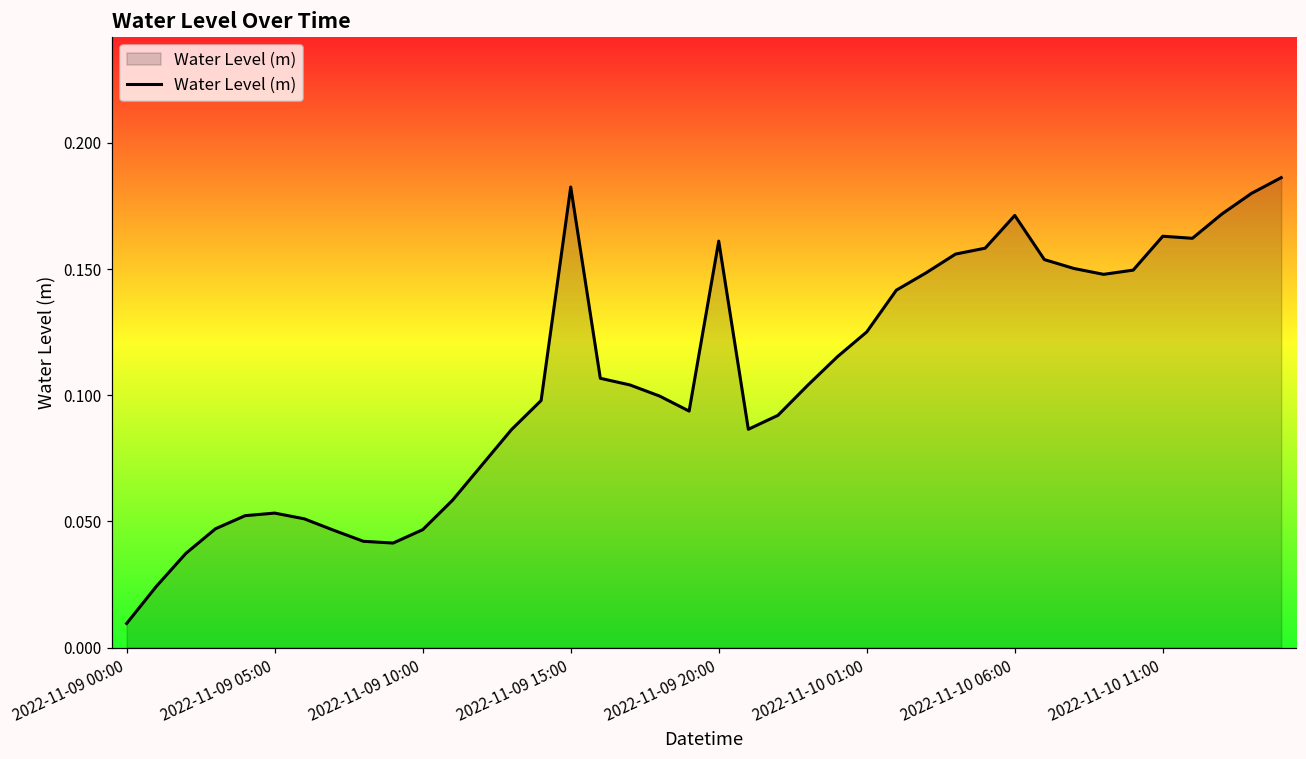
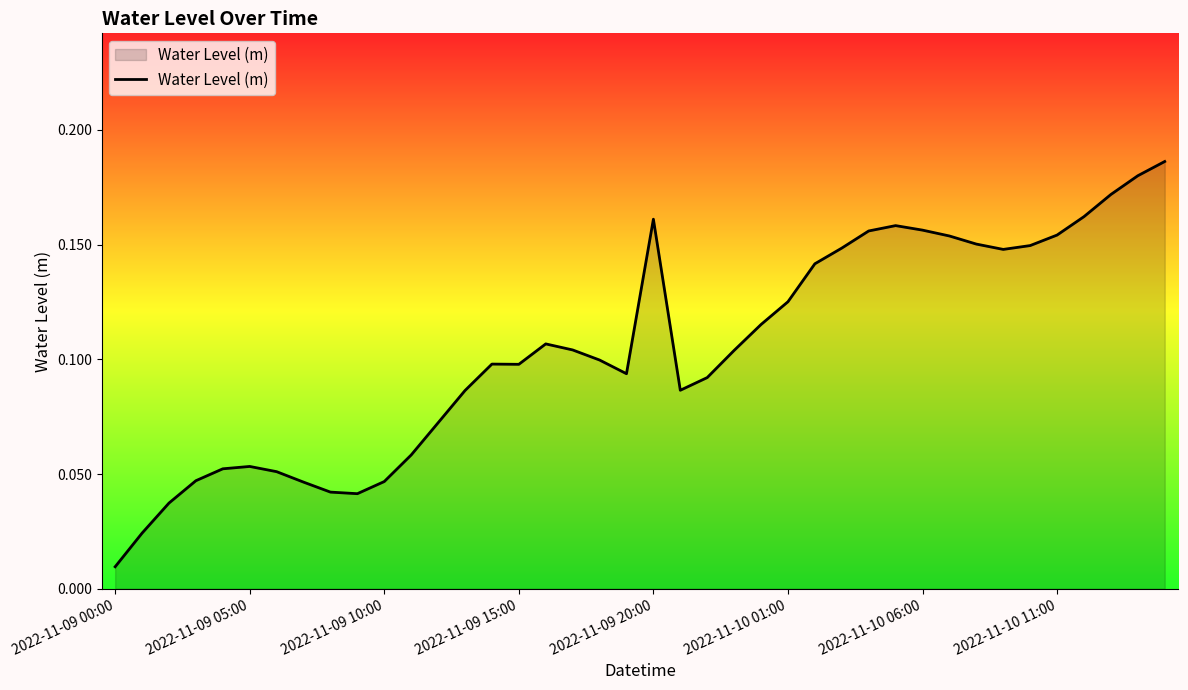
  {
    "2022-11-09 00:00": 0.010,
    "2022-11-09 05:00": 0.053,
    "2022-11-09 10:00": 0.047,
-   "2022-11-09 15:00": 0.182,
+   "2022-11-09 15:00": 0.098,
    "2022-11-09 20:00": 0.161,
    "2022-11-10 01:00": 0.125,
-   "2022-11-10 06:00": 0.171,
-   "2022-11-10 11:00": 0.163
+   "2022-11-10 06:00": 0.156,
+   "2022-11-10 11:00": 0.154
  }
